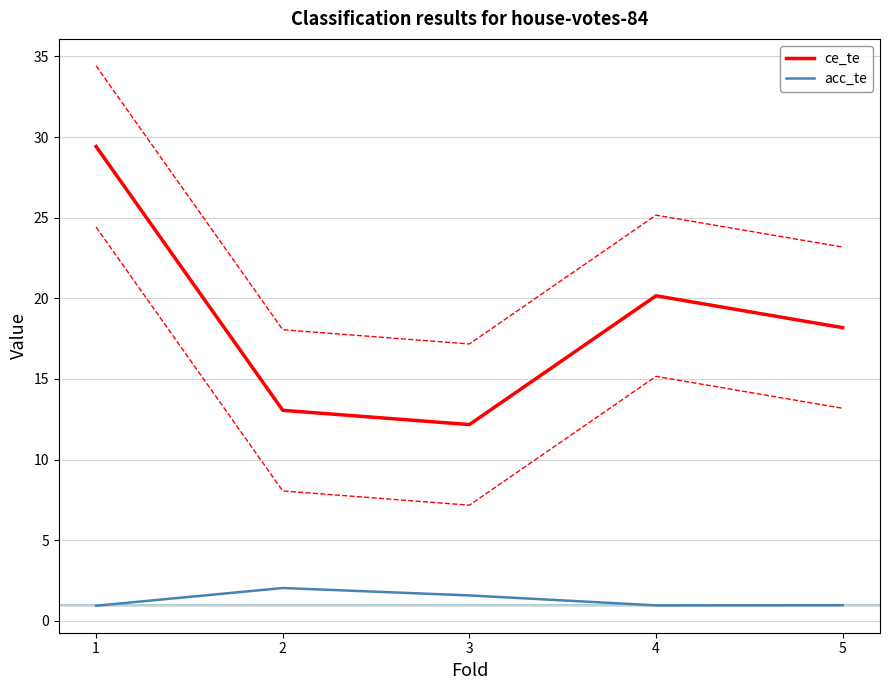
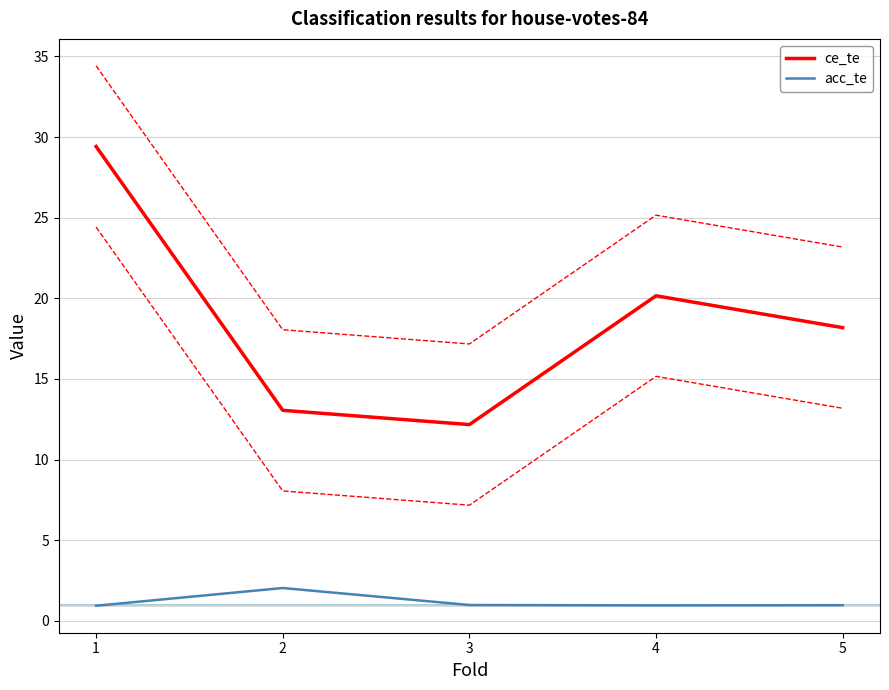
  {
    "acc_te": {
      "1": 0.9,
      "2": 2.0,
-     "3": 1.6,
+     "3": 1.0,
      "4": 1.0,
      "5": 1.0
    }
  }
